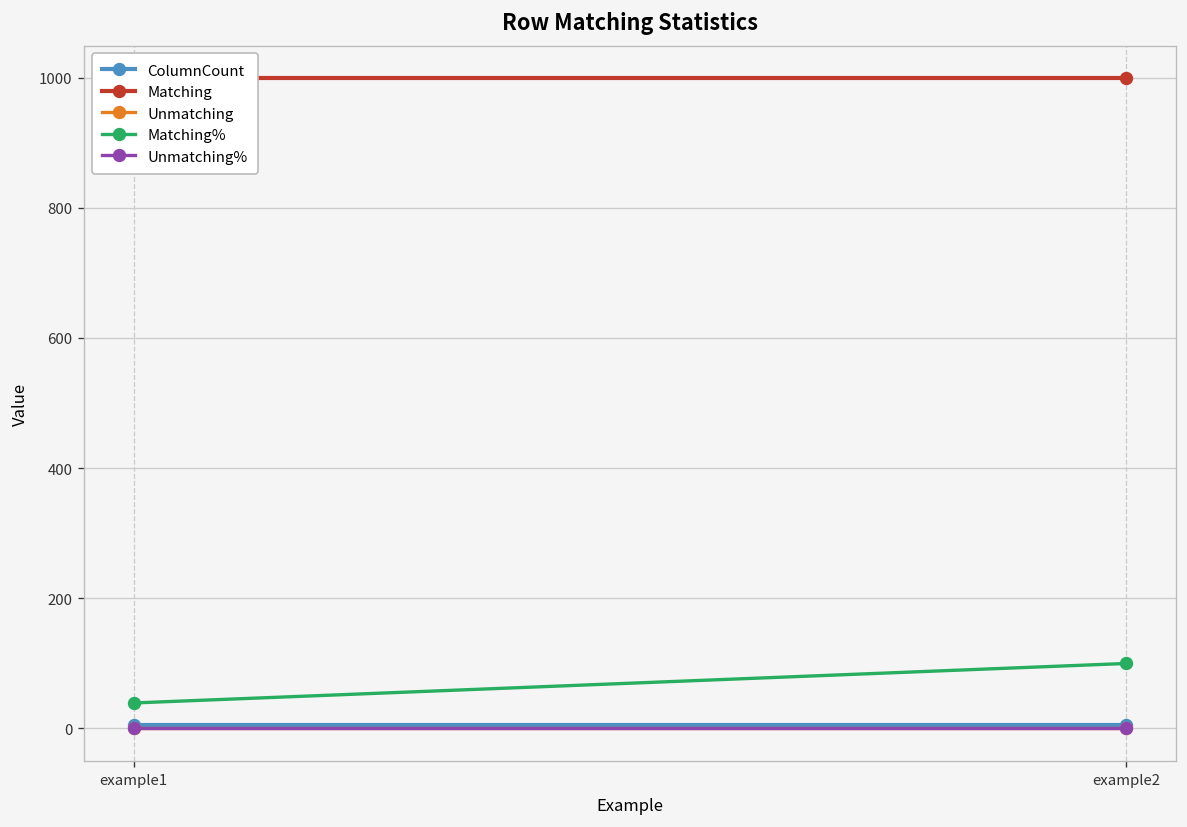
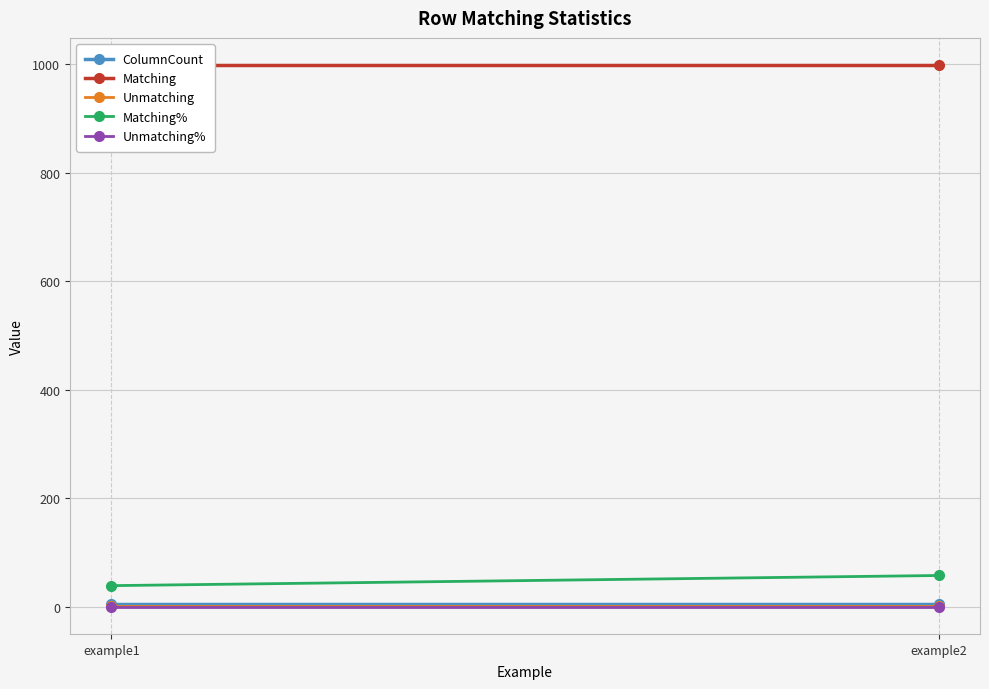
  {
    "Matching": {
      "example2": 1000
    },
    "Matching%": {
      "example1": 40,
-     "example2": 100
+     "example2": 60
    }
  }
